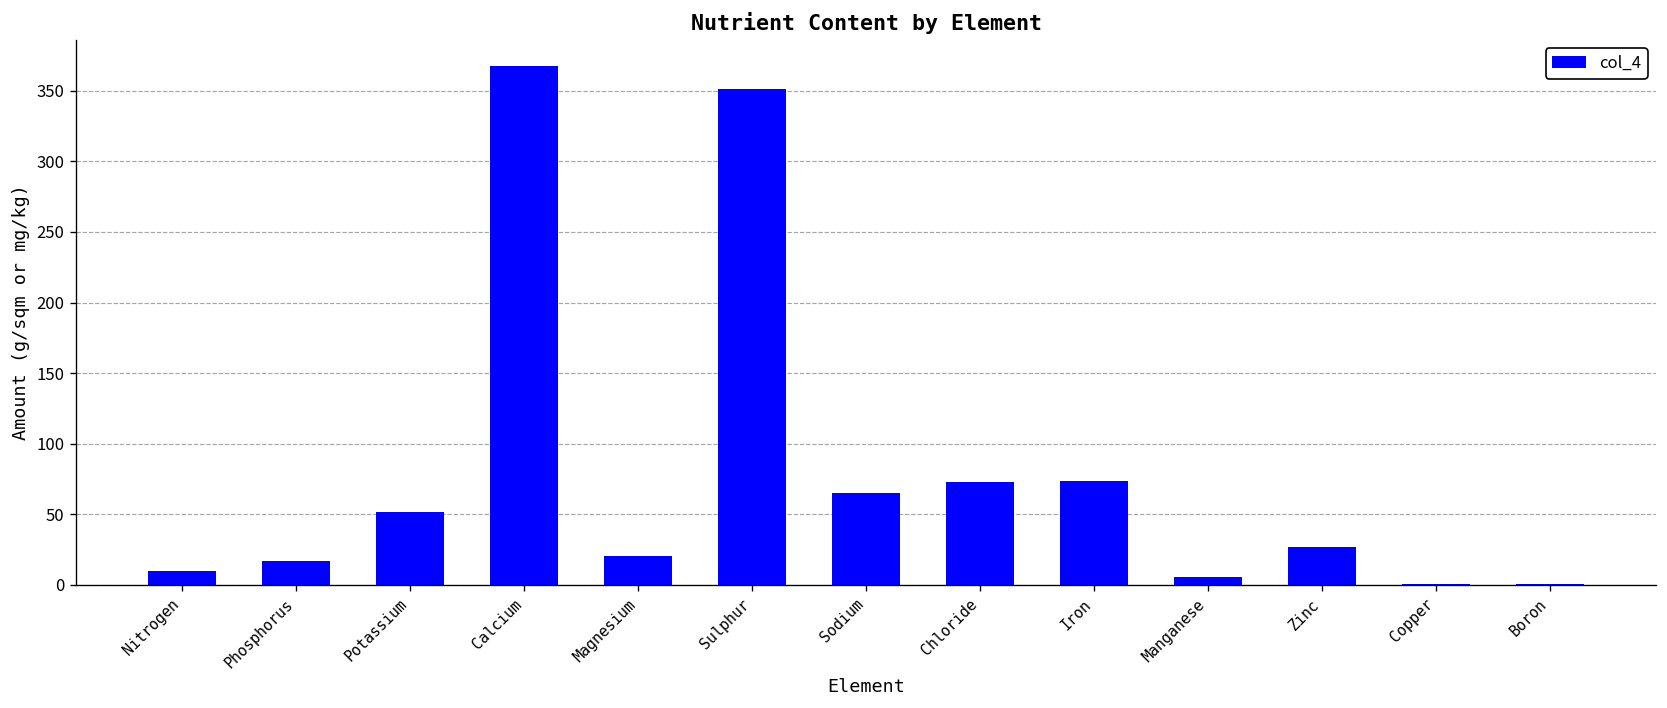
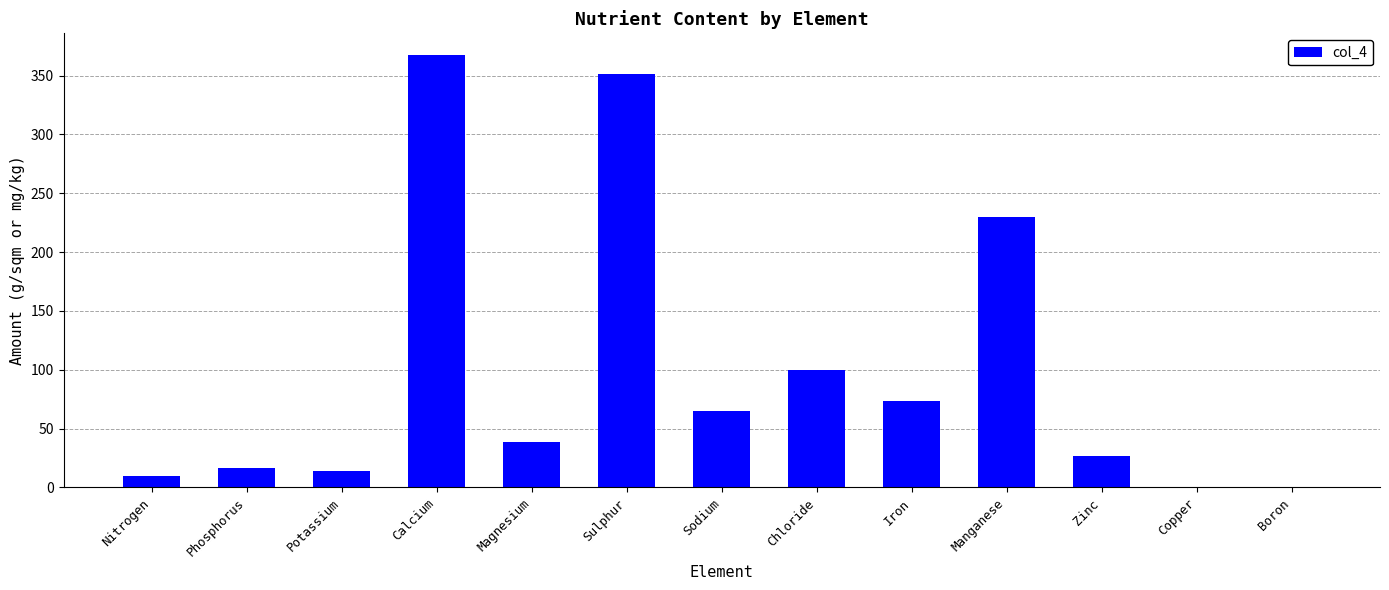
  {
    "Nitrogen": 10,
    "Phosphorus": 17,
-   "Potassium": 52,
+   "Potassium": 14,
    "Calcium": 368,
-   "Magnesium": 21,
+   "Magnesium": 38,
    "Sulphur": 351,
    "Sodium": 65,
-   "Chloride": 73,
+   "Chloride": 100,
    "Iron": 73,
-   "Manganese": 6,
+   "Manganese": 230,
    "Zinc": 27
  }
